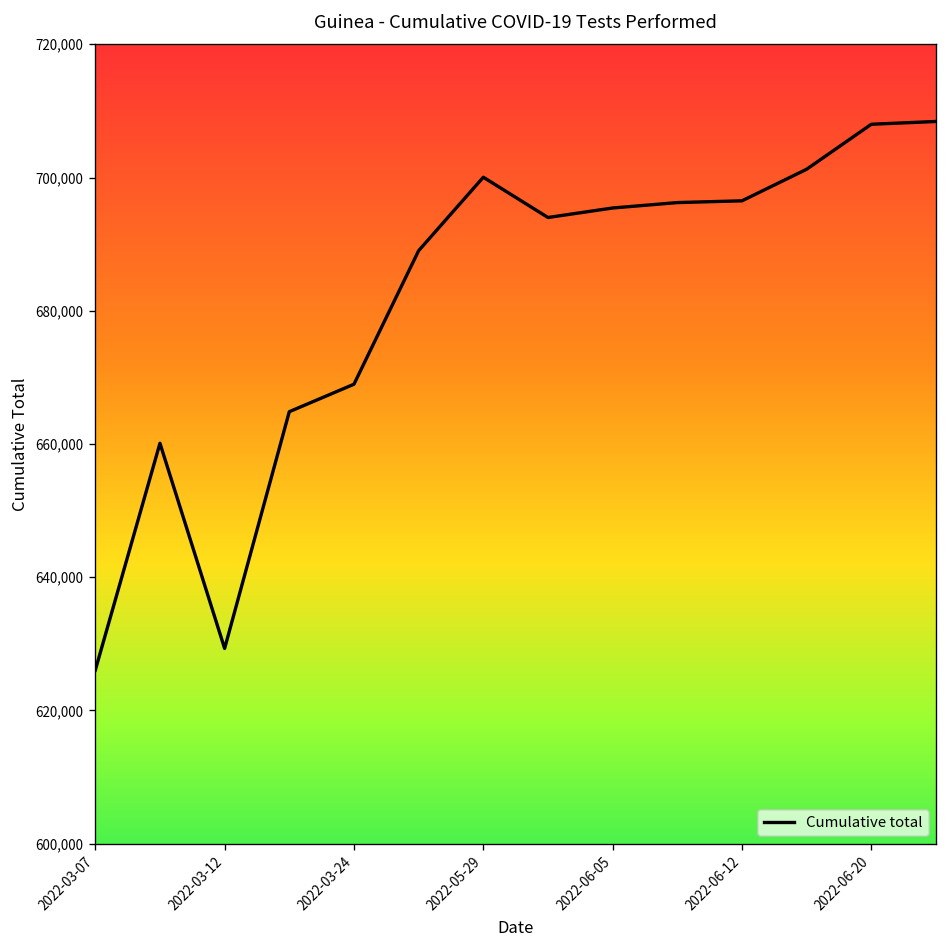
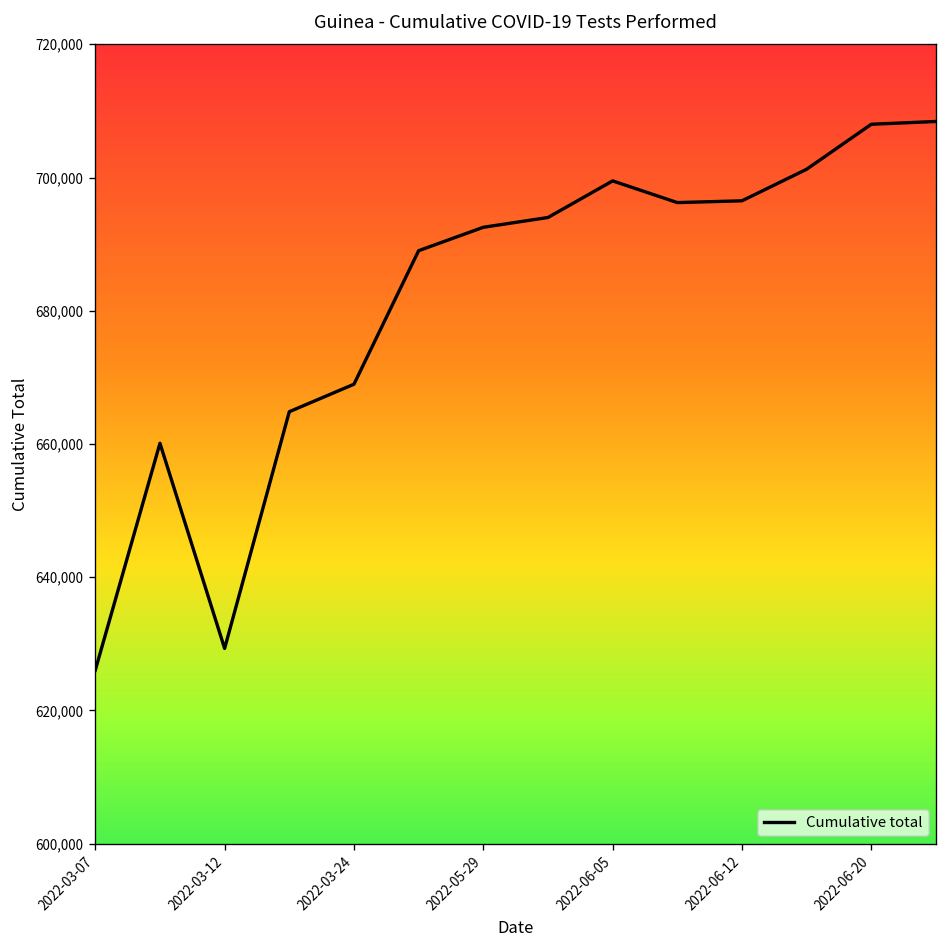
  {
    "2022-03-07": "626,000",
    "2022-03-12": "629,000",
    "2022-03-24": "669,000",
-   "2022-05-29": "700,000",
-   "2022-06-05": "695,000",
+   "2022-05-29": "693,000",
+   "2022-06-05": "699,000",
    "2022-06-12": "697,000",
    "2022-06-20": "708,000"
  }
